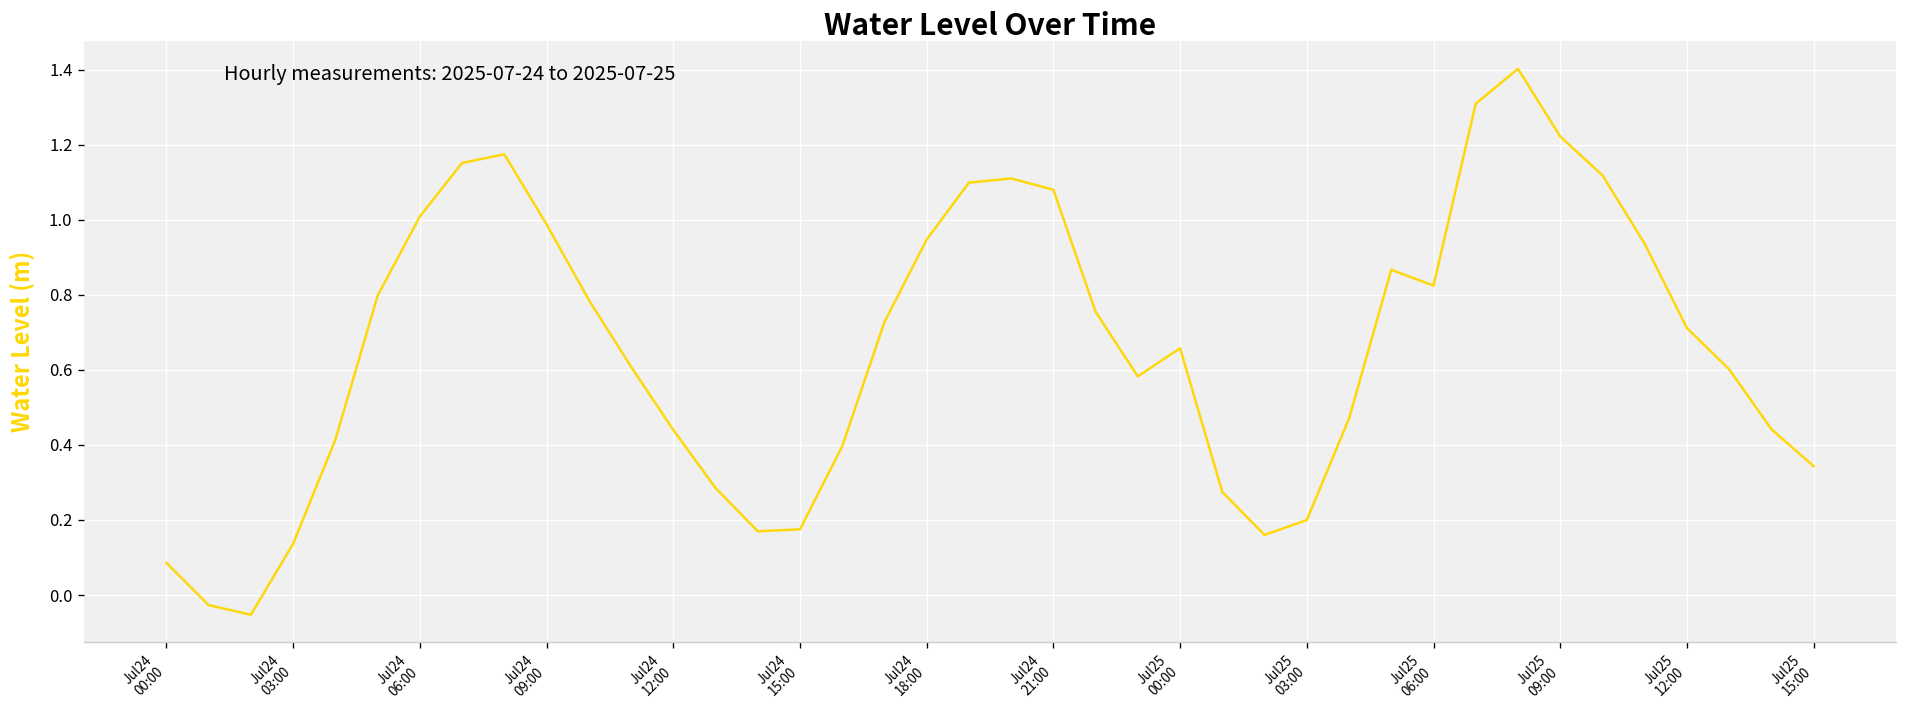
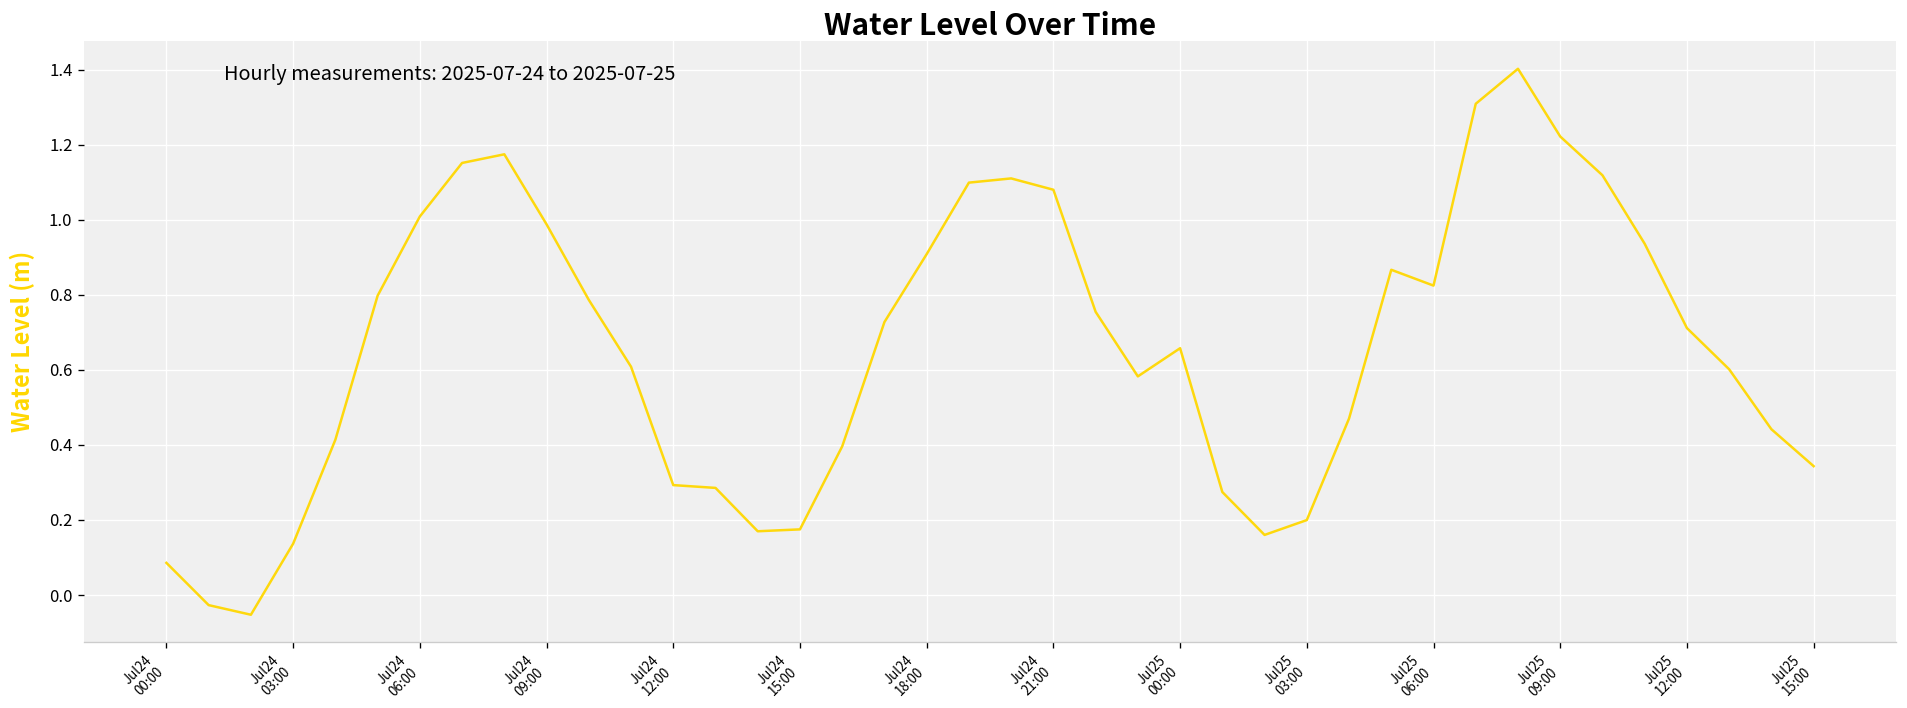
  {
    "Jul24 00:00": 0.09,
    "Jul24 03:00": 0.14,
    "Jul24 06:00": 1.01,
    "Jul24 09:00": 0.99,
-   "Jul24 12:00": 0.44,
+   "Jul24 12:00": 0.29,
    "Jul24 15:00": 0.17,
-   "Jul24 18:00": 0.95,
+   "Jul24 18:00": 0.91,
    "Jul24 21:00": 1.08,
    "Jul25 00:00": 0.66,
    "Jul25 03:00": 0.20,
    "Jul25 06:00": 0.82,
    "Jul25 09:00": 1.22,
    "Jul25 12:00": 0.71,
    "Jul25 15:00": 0.34
  }
